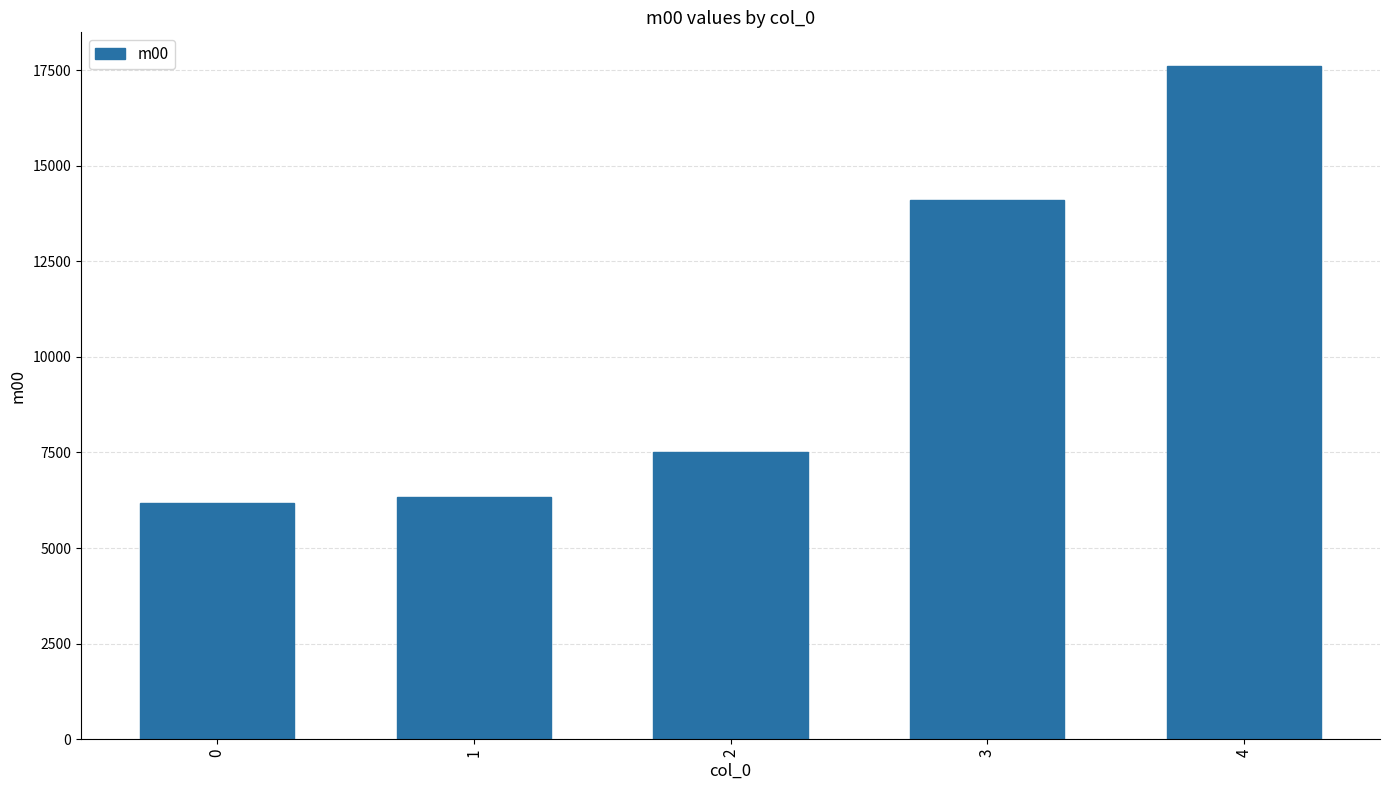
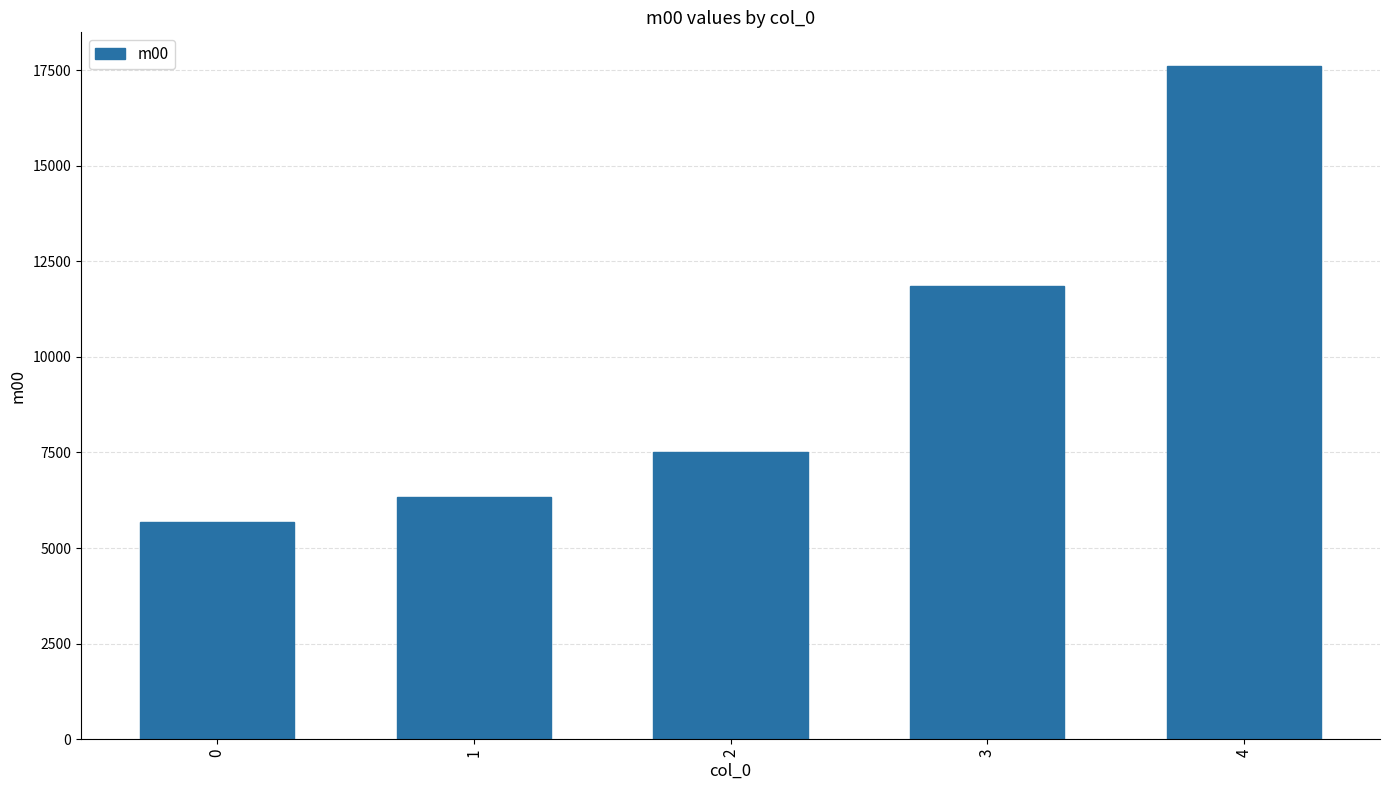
  {
-   "0": 6200,
+   "0": 5700,
    "1": 6300,
    "2": 7500,
-   "3": 14100,
+   "3": 11800,
    "4": 17600
  }
